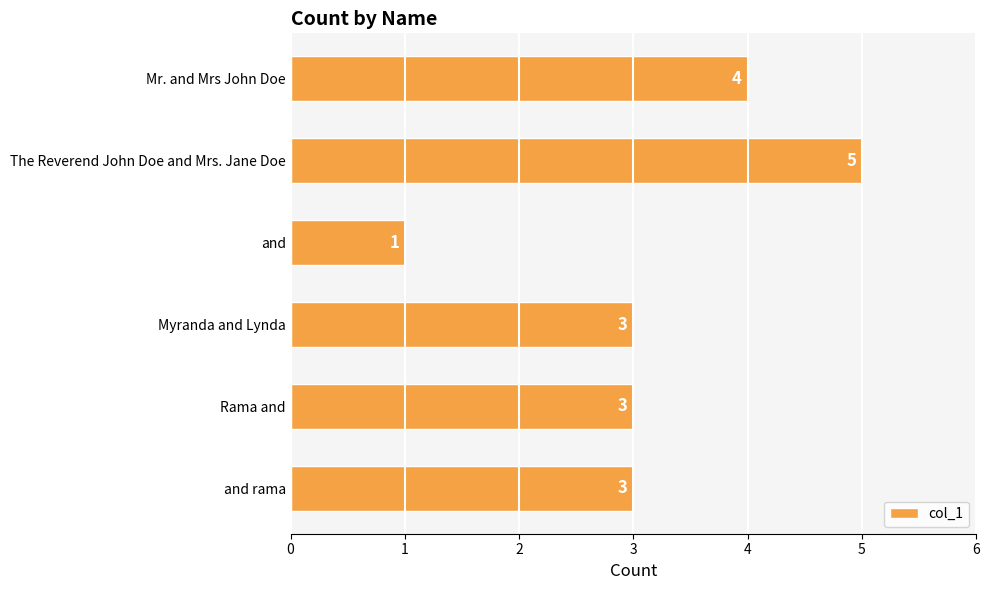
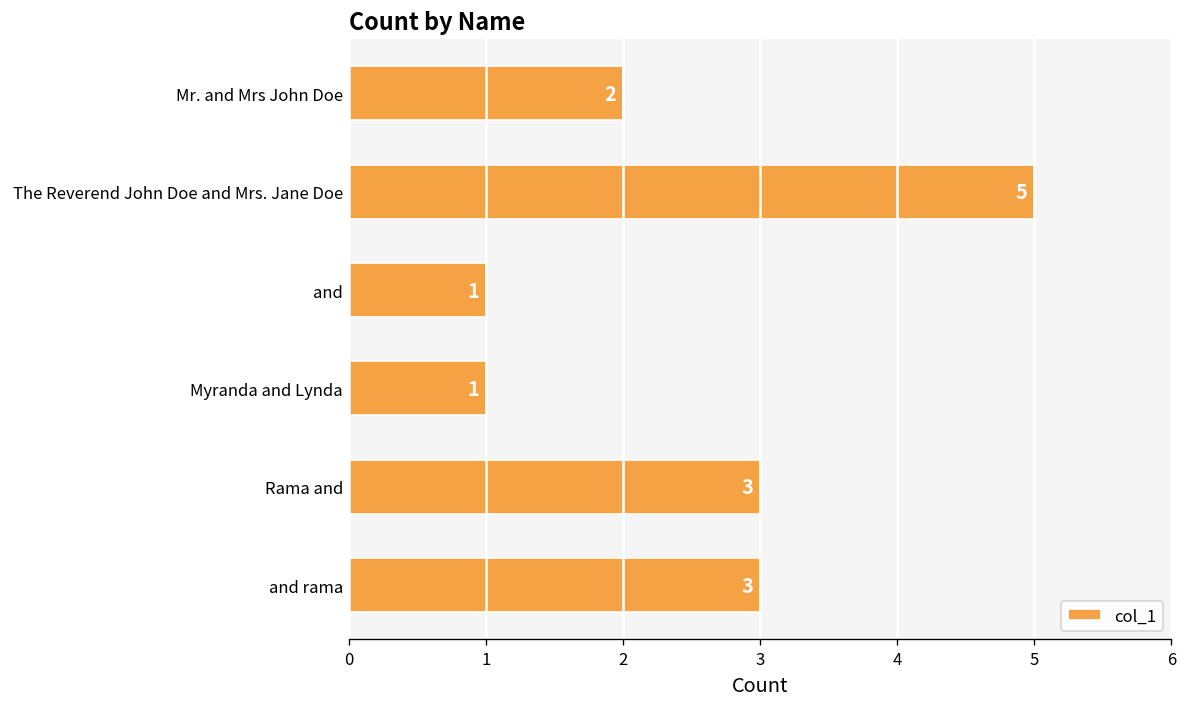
  {
-   "Mr. and Mrs John Doe": 4,
+   "Mr. and Mrs John Doe": 2,
    "The Reverend John Doe and Mrs. Jane Doe": 5,
    "and": 1,
-   "Myranda and Lynda": 3,
+   "Myranda and Lynda": 1,
    "Rama and": 3,
    "and rama": 3
  }
